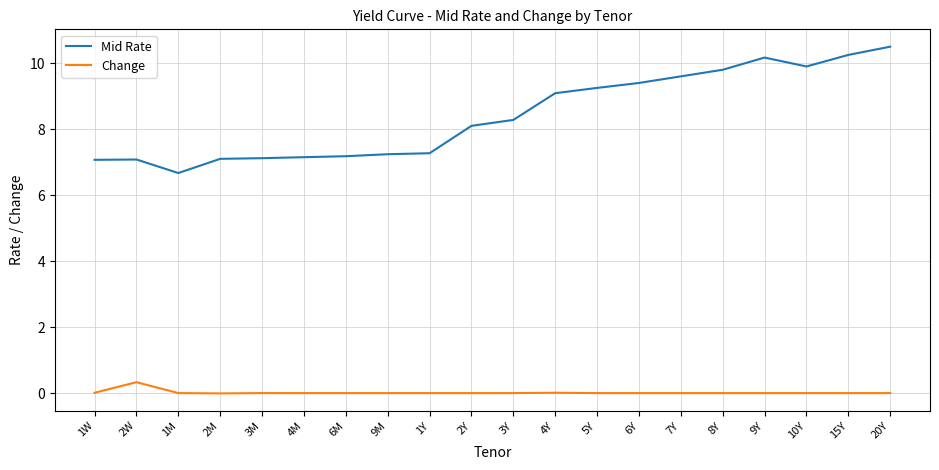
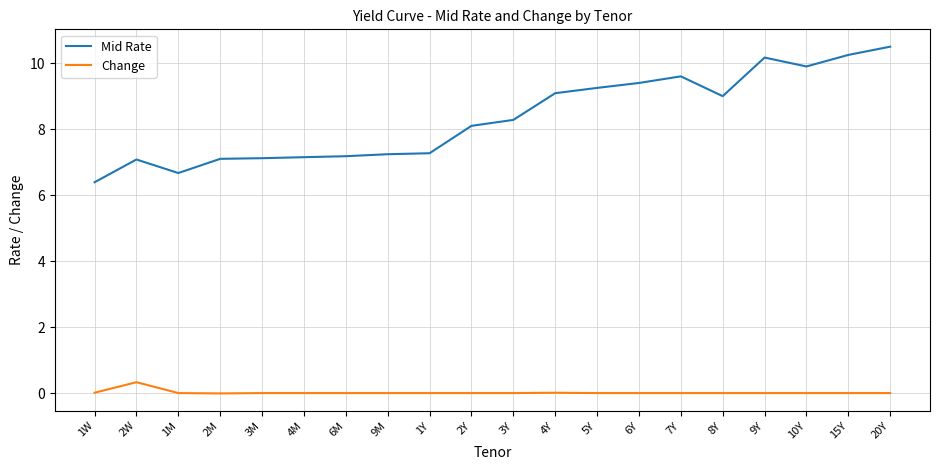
  {
    "Mid Rate": {
-     "1W": 7.1,
+     "1W": 6.4,
      "2W": 7.1,
      "1M": 6.7,
      "2M": 7.1,
      "3M": 7.1,
      "4M": 7.2,
      "6M": 7.2,
      "9M": 7.2,
      "1Y": 7.3,
      "2Y": 8.1,
      "3Y": 8.3,
      "4Y": 9.1,
      "5Y": 9.3,
      "6Y": 9.4,
      "7Y": 9.6,
-     "8Y": 9.8,
+     "8Y": 9.0,
      "9Y": 10.2,
      "10Y": 9.9,
      "15Y": 10.3,
      "20Y": 10.5
    },
    "Change": {
      "1W": 0.0,
      "2W": 0.3,
      "1M": 0.0,
      "2M": 0.0,
      "3M": 0.0,
      "4M": 0.0,
      "6M": 0.0,
      "9M": 0.0,
      "1Y": 0.0,
      "2Y": 0.0,
      "3Y": 0.0,
      "4Y": 0.0,
      "5Y": 0.0,
      "6Y": 0.0,
      "7Y": 0.0,
      "8Y": 0.0,
      "9Y": 0.0,
      "10Y": 0.0,
      "15Y": 0.0,
      "20Y": 0.0
    }
  }
